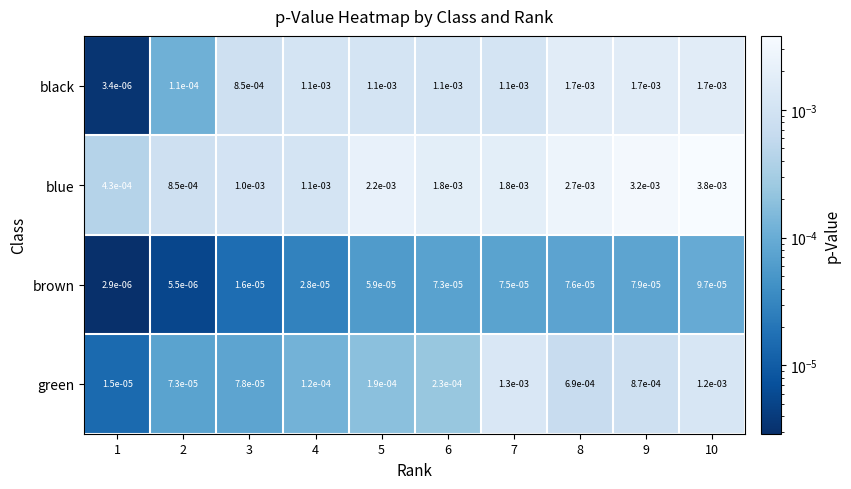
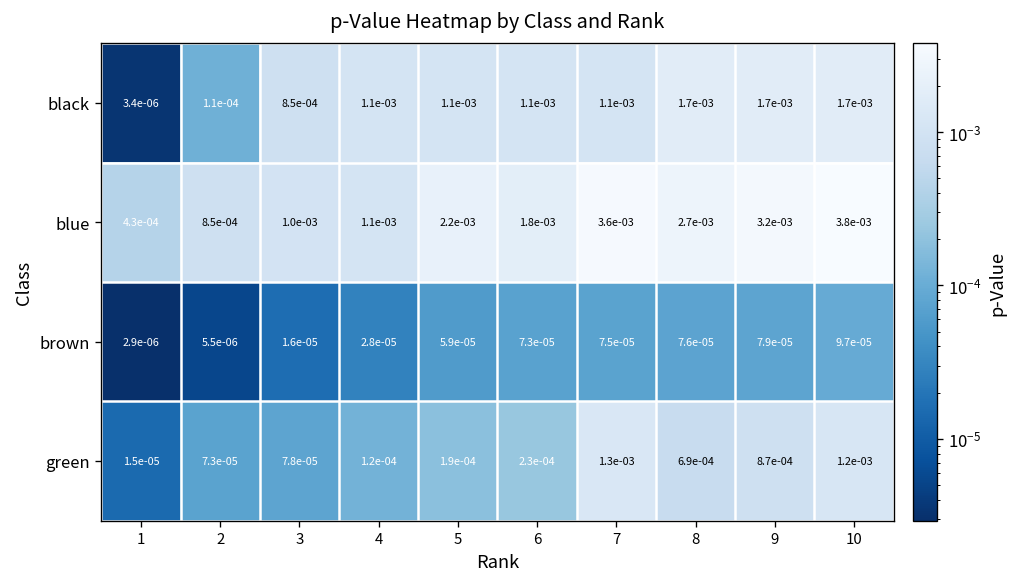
  {
    "black": {
      "1": "3.4e-06",
      "2": "1.1e-04",
      "3": "8.5e-04",
      "4": "1.1e-03",
      "5": "1.1e-03",
      "6": "1.1e-03",
      "7": "1.1e-03",
      "8": "1.7e-03",
      "9": "1.7e-03",
      "10": "1.7e-03"
    },
    "blue": {
      "1": "4.3e-04",
      "2": "8.5e-04",
      "3": "1.0e-03",
      "4": "1.1e-03",
      "5": "2.2e-03",
      "6": "1.8e-03",
-     "7": "1.8e-03",
+     "7": "3.6e-03",
      "8": "2.7e-03",
      "9": "3.2e-03",
      "10": "3.8e-03"
    },
    "brown": {
      "1": "2.9e-06",
      "2": "5.5e-06",
      "3": "1.6e-05",
      "4": "2.8e-05",
      "5": "5.9e-05",
      "6": "7.3e-05",
      "7": "7.5e-05",
      "8": "7.6e-05",
      "9": "7.9e-05",
      "10": "9.7e-05"
    },
    "green": {
      "1": "1.5e-05",
      "2": "7.3e-05",
      "3": "7.8e-05",
      "4": "1.2e-04",
      "5": "1.9e-04",
      "6": "2.3e-04",
      "7": "1.3e-03",
      "8": "6.9e-04",
      "9": "8.7e-04",
      "10": "1.2e-03"
    }
  }
